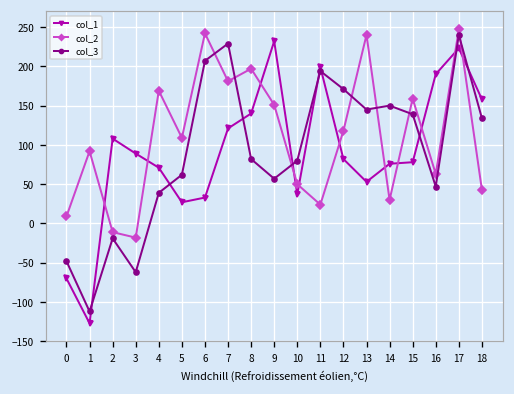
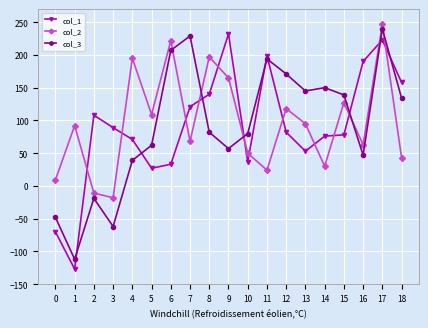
  {
    "col_2": {
      "0": 10,
      "1": 90,
      "2": -10,
      "3": -20,
-     "4": 170,
+     "4": 200,
      "5": 110,
-     "6": 240,
-     "7": 180,
+     "6": 220,
+     "7": 70,
      "8": 200,
-     "9": 150,
+     "9": 170,
      "10": 50,
      "11": 20,
      "12": 120,
-     "13": 240,
+     "13": 100,
      "14": 30,
-     "15": 160,
+     "15": 130,
      "16": 60,
      "17": 250,
      "18": 40
    }
  }
